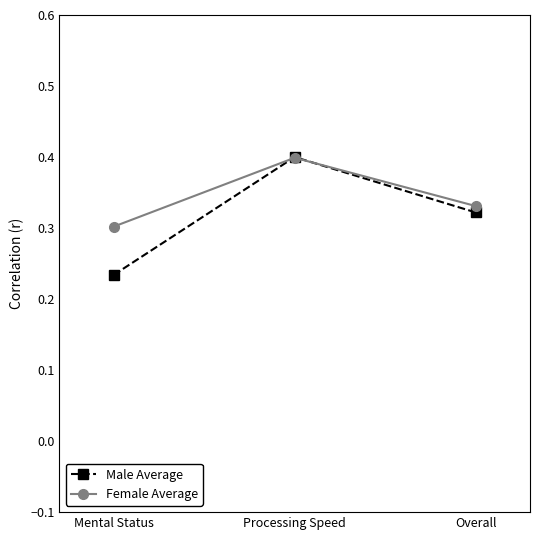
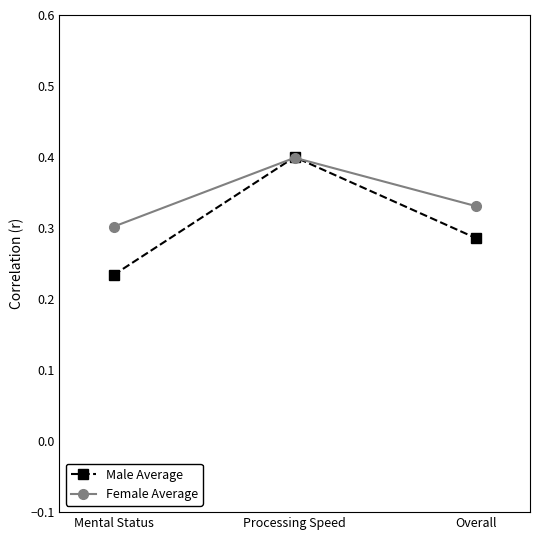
  {
    "Male Average": {
      "Mental Status": 0.23,
-     "Overall": 0.32
+     "Overall": 0.29
    },
    "Female Average": {
      "Mental Status": 0.30,
      "Overall": 0.33
    }
  }
